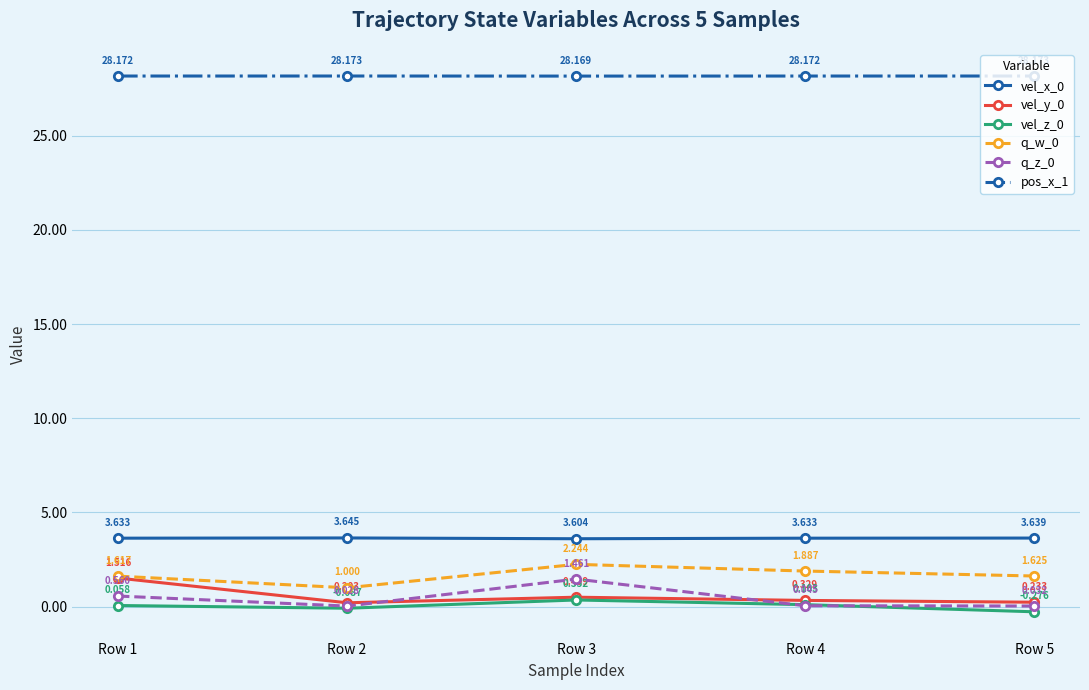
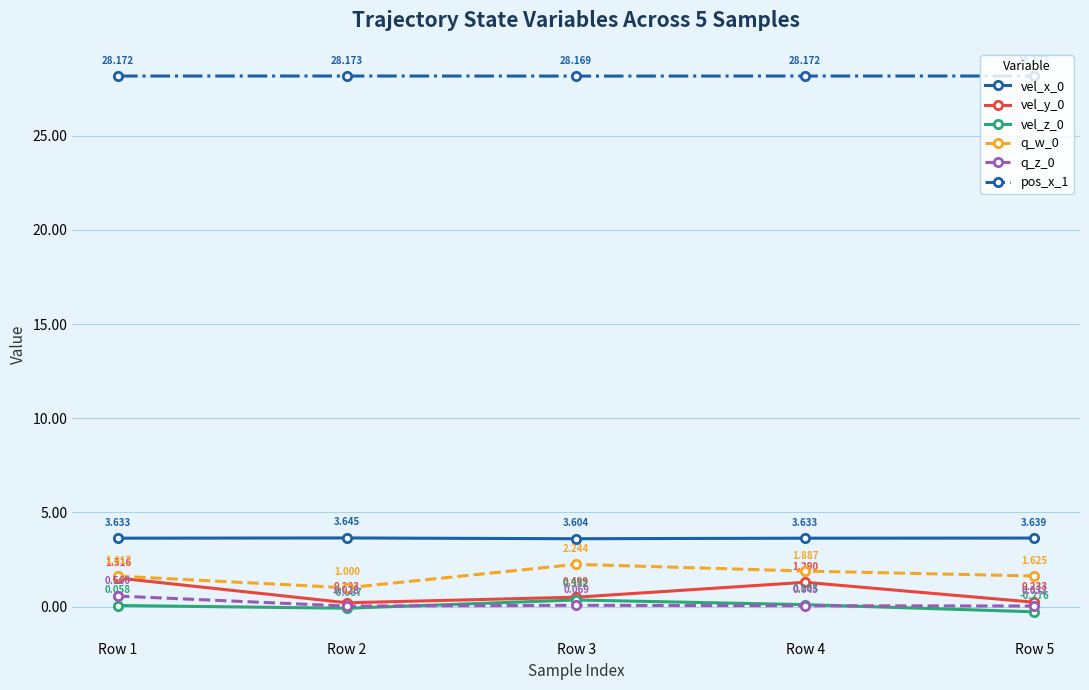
  {
    "vel_y_0": {
-     "Row 4": 0.329
+     "Row 4": 1.290
    },
    "q_w_0": {
      "Row 2": 1.000,
      "Row 3": 2.244,
      "Row 4": 1.887,
      "Row 5": 1.625
    },
    "q_z_0": {
-     "Row 3": 1.461
+     "Row 3": 0.069
    }
  }
